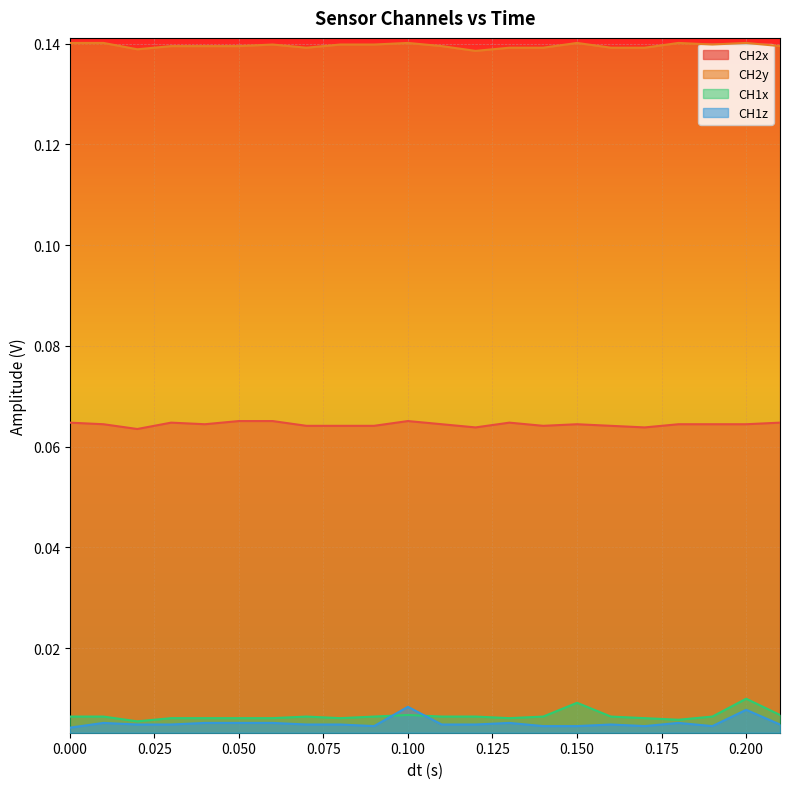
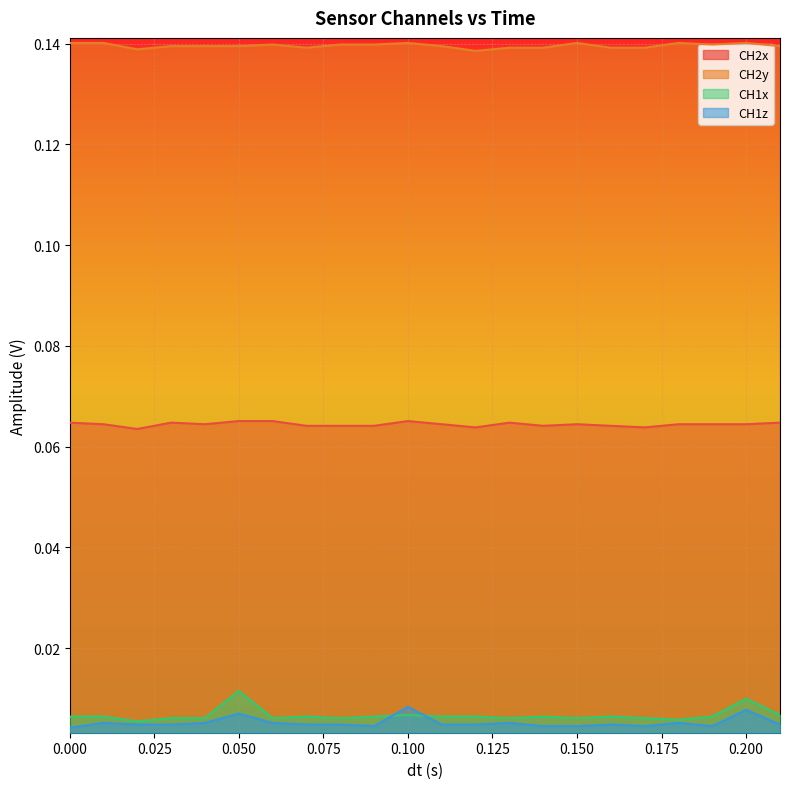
  {
    "CH1x": {
      "0.000": 0.006,
-     "0.050": 0.006,
+     "0.050": 0.012,
      "0.100": 0.007,
-     "0.150": 0.009,
+     "0.150": 0.006,
      "0.200": 0.010
    },
    "CH1z": {
      "0.000": 0.004,
-     "0.050": 0.005,
+     "0.050": 0.007,
      "0.100": 0.008,
      "0.150": 0.005,
      "0.200": 0.008
    }
  }
